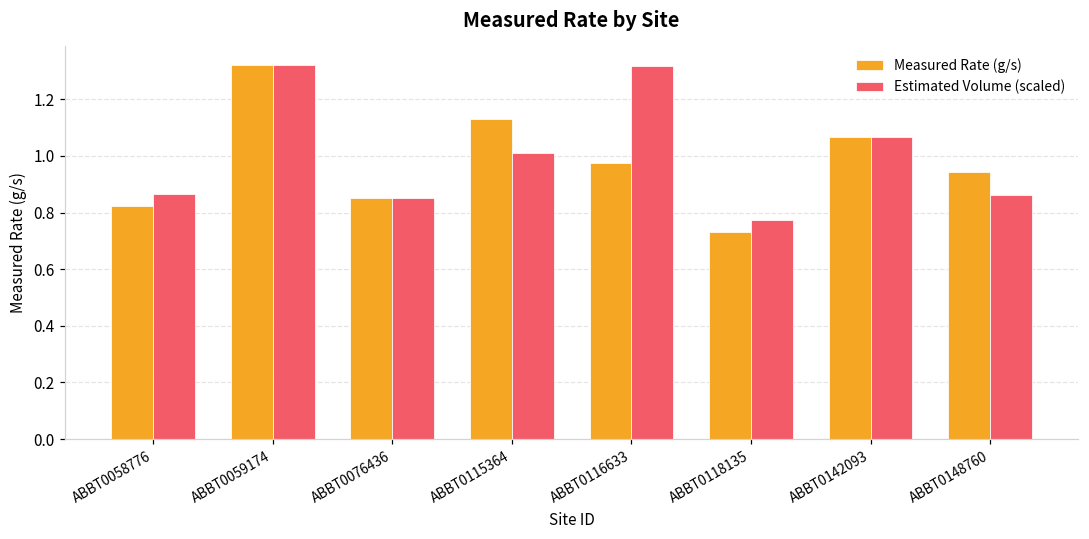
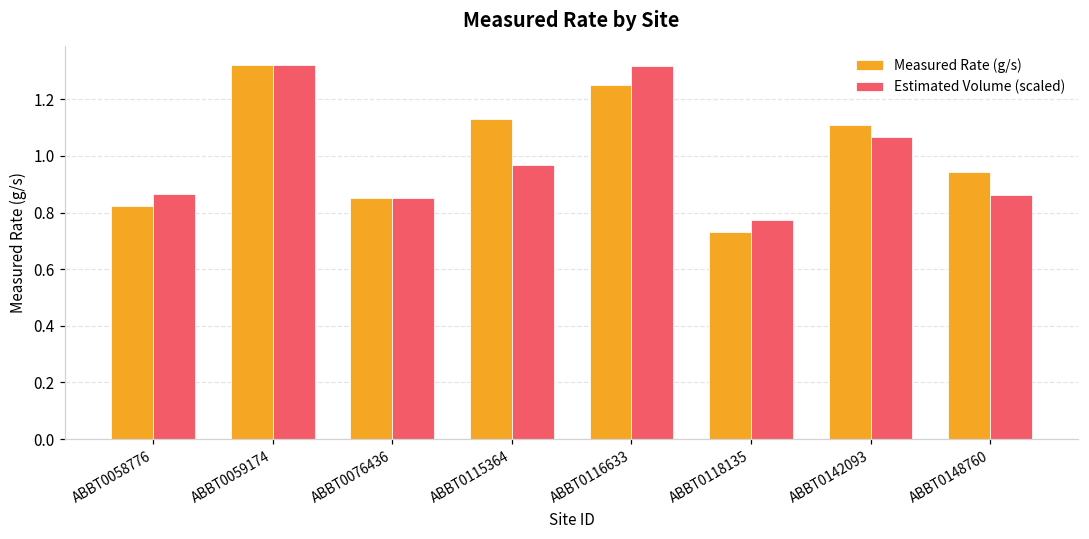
  {
    "Measured Rate (g/s)": {
      "ABBT0058776": 0.82,
      "ABBT0059174": 1.32,
      "ABBT0076436": 0.85,
      "ABBT0115364": 1.13,
-     "ABBT0116633": 0.98,
+     "ABBT0116633": 1.25,
      "ABBT0118135": 0.73,
-     "ABBT0142093": 1.07,
+     "ABBT0142093": 1.11,
      "ABBT0148760": 0.94
    },
    "Estimated Volume (scaled)": {
      "ABBT0058776": 0.87,
      "ABBT0059174": 1.32,
      "ABBT0076436": 0.85,
-     "ABBT0115364": 1.01,
+     "ABBT0115364": 0.97,
      "ABBT0116633": 1.32,
      "ABBT0118135": 0.77,
      "ABBT0142093": 1.07,
      "ABBT0148760": 0.86
    }
  }
